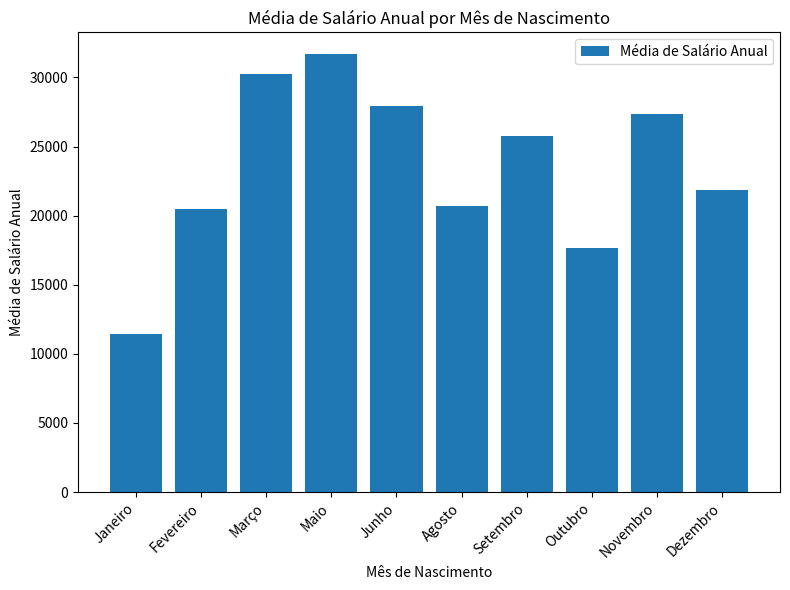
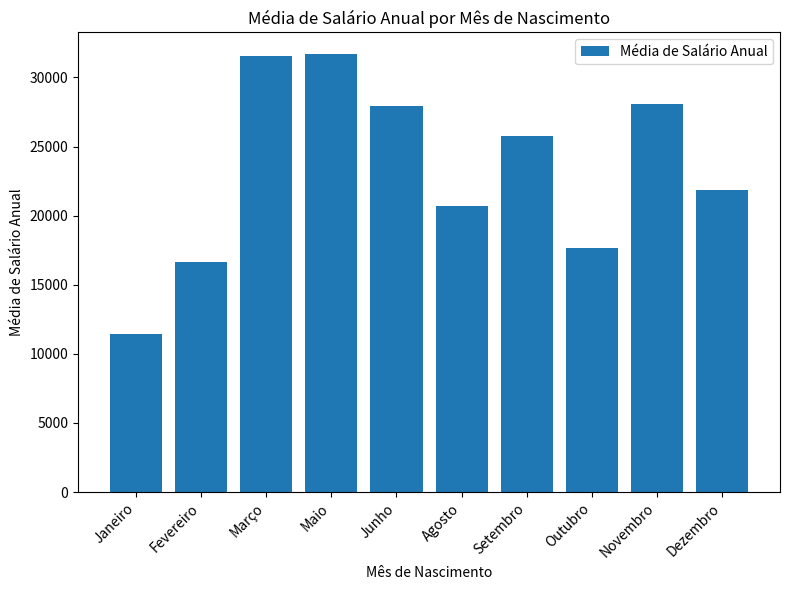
  {
    "Janeiro": 11400,
-   "Fevereiro": 20500,
-   "Março": 30200,
+   "Fevereiro": 16700,
+   "Março": 31500,
    "Maio": 31700,
    "Junho": 27900,
    "Agosto": 20700,
    "Setembro": 25800,
    "Outubro": 17600,
-   "Novembro": 27400,
+   "Novembro": 28100,
    "Dezembro": 21900
  }
